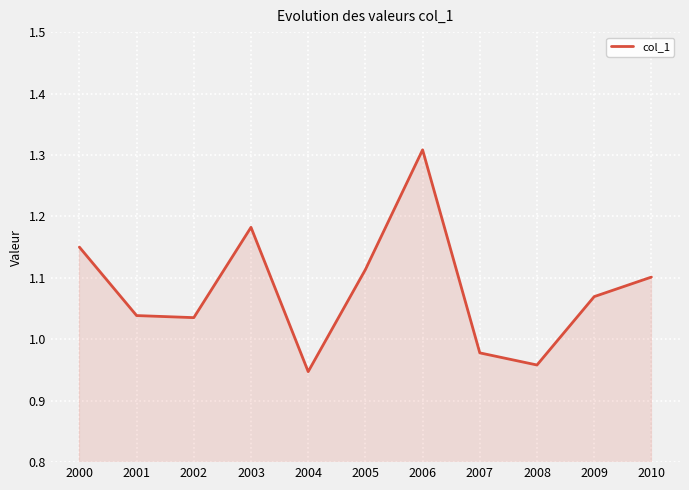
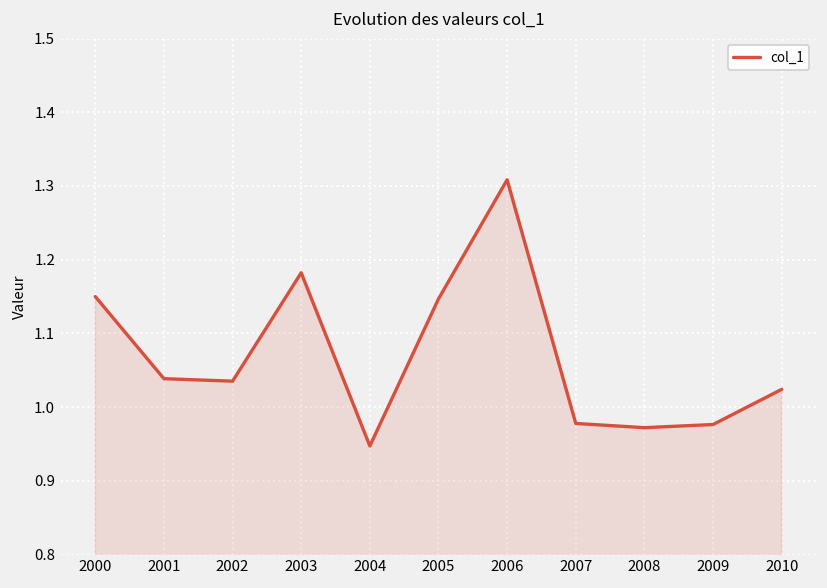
  {
    "2000": 1.15,
    "2001": 1.04,
    "2002": 1.04,
    "2003": 1.18,
    "2004": 0.95,
-   "2005": 1.11,
+   "2005": 1.15,
    "2006": 1.31,
    "2007": 0.98,
-   "2008": 0.96,
-   "2009": 1.07,
-   "2010": 1.10
+   "2008": 0.97,
+   "2009": 0.98,
+   "2010": 1.02
  }
